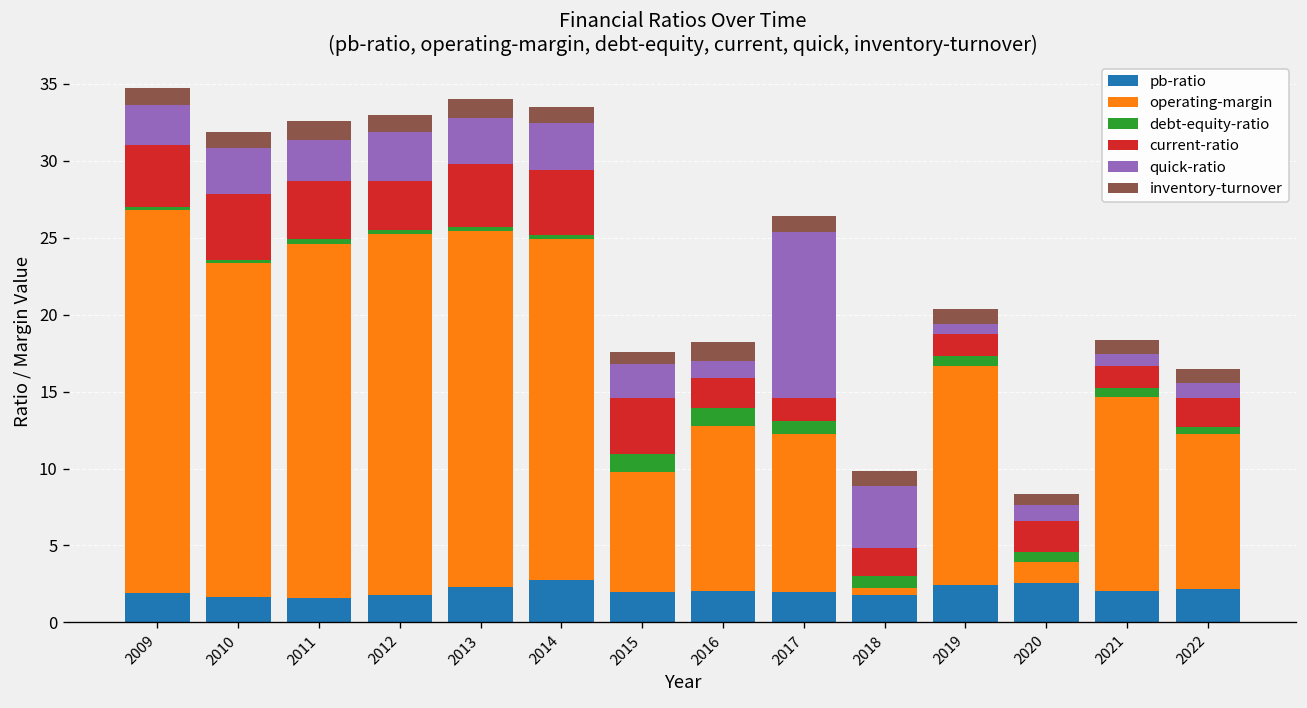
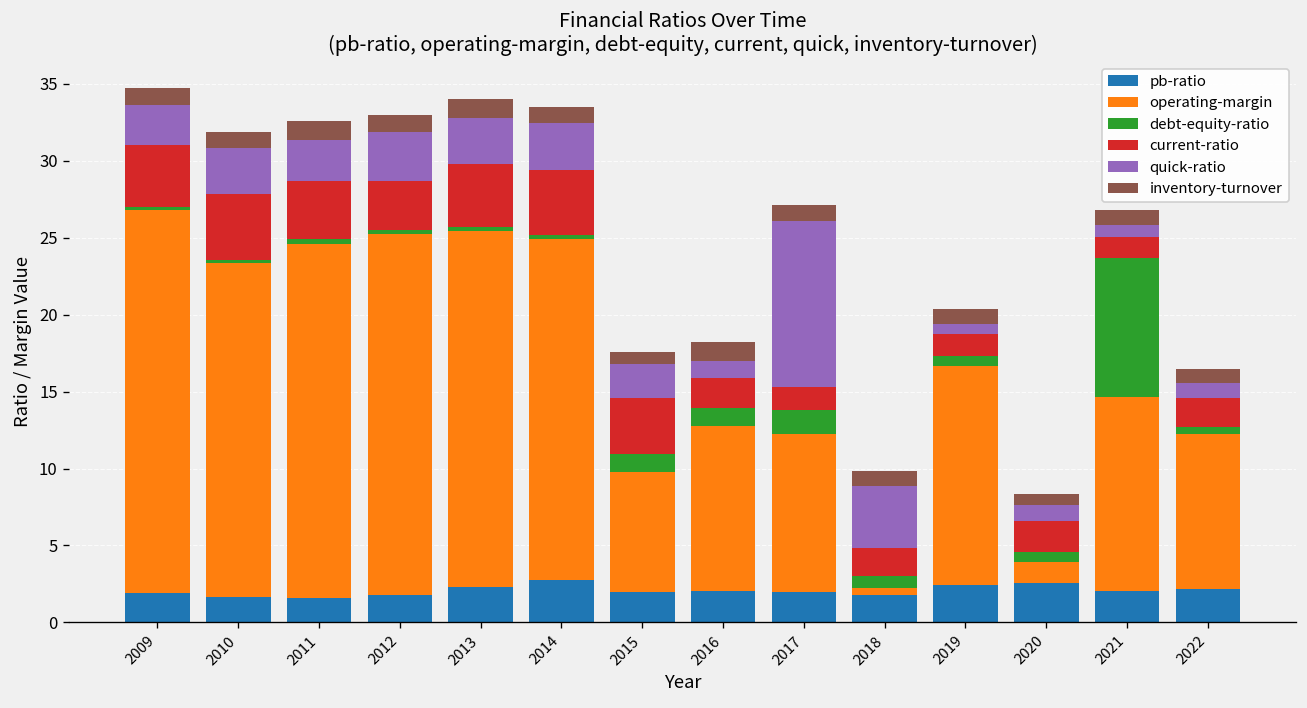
  {
    "pb-ratio": {
      "2009": 1.9,
      "2010": 1.7,
      "2011": 1.6,
      "2012": 1.8,
      "2013": 2.3,
      "2014": 2.7,
      "2015": 2.0,
      "2016": 2.0,
      "2017": 2.0,
      "2018": 1.8,
      "2019": 2.4,
      "2020": 2.6,
      "2021": 2.1,
      "2022": 2.2
    },
    "operating-margin": {
      "2009": 24.9,
      "2010": 21.7,
      "2011": 23.0,
      "2012": 23.4,
      "2013": 23.1,
      "2014": 22.2,
      "2015": 7.8,
      "2016": 10.7,
      "2017": 10.2,
      "2018": 0.4,
      "2019": 14.3,
      "2020": 1.4,
      "2021": 12.6,
      "2022": 10.0
    },
    "debt-equity-ratio": {
      "2009": 0.2,
      "2010": 0.2,
      "2011": 0.3,
      "2012": 0.3,
      "2013": 0.3,
      "2014": 0.2,
      "2015": 1.2,
      "2016": 1.2,
-     "2017": 0.9,
+     "2017": 1.6,
      "2018": 0.8,
      "2019": 0.7,
      "2020": 0.7,
-     "2021": 0.6,
+     "2021": 9.0,
      "2022": 0.5
    },
    "current-ratio": {
      "2009": 4.0,
      "2010": 4.3,
      "2011": 3.8,
      "2012": 3.2,
      "2013": 4.1,
      "2014": 4.2,
      "2015": 3.6,
      "2016": 2.0,
      "2017": 1.5,
      "2018": 1.8,
      "2019": 1.4,
      "2020": 2.0,
      "2021": 1.4,
      "2022": 1.9
    },
    "quick-ratio": {
      "2009": 2.6,
      "2010": 3.0,
      "2011": 2.7,
      "2012": 3.1,
      "2013": 3.0,
      "2014": 3.0,
      "2015": 2.2,
      "2016": 1.1,
      "2017": 10.8,
      "2018": 4.0,
      "2019": 0.7,
      "2020": 1.0,
      "2021": 0.8,
      "2022": 1.0
    },
    "inventory-turnover": {
      "2009": 1.1,
      "2010": 1.1,
      "2011": 1.2,
      "2012": 1.1,
      "2013": 1.2,
      "2014": 1.0,
      "2015": 0.8,
      "2016": 1.2,
      "2017": 1.0,
      "2018": 1.0,
      "2019": 0.9,
      "2020": 0.7,
      "2022": 0.9
    }
  }
